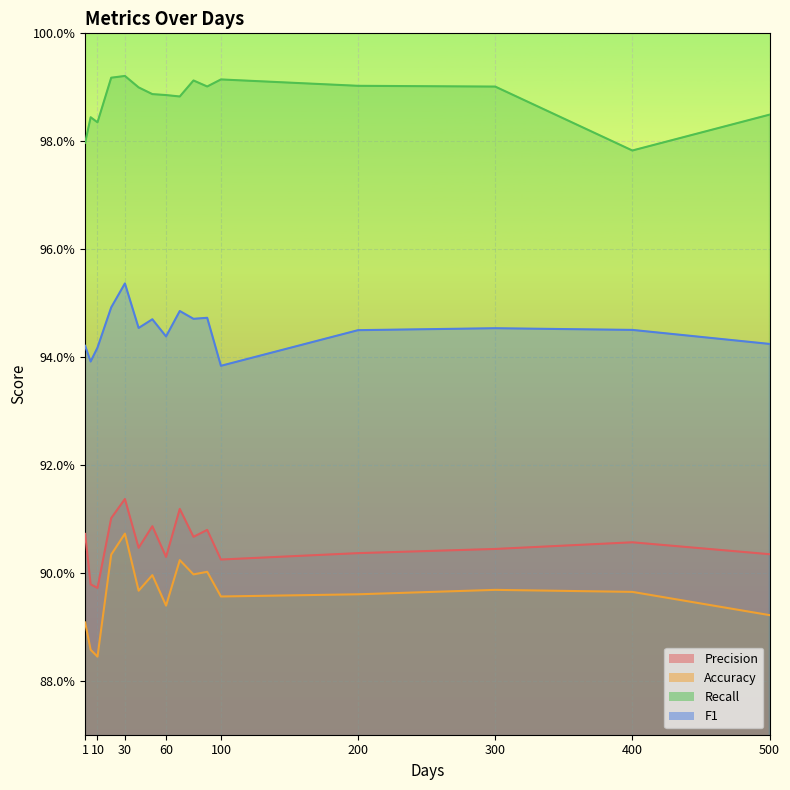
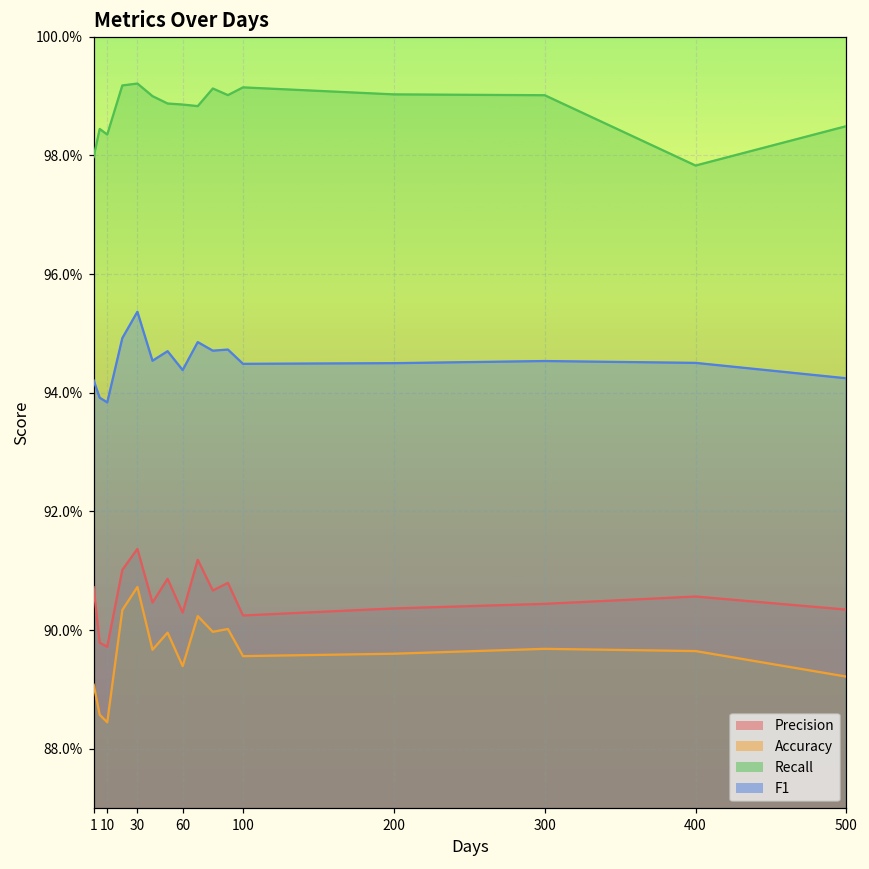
  {
    "Recall": {
      "1": "98.0%",
      "10": "98.4%",
      "30": "99.2%",
      "60": "98.9%",
      "100": "99.1%",
      "200": "99.0%",
      "300": "99.0%",
      "400": "97.8%",
      "500": "98.5%"
    },
    "F1": {
      "1": "94.2%",
-     "10": "94.2%",
+     "10": "93.8%",
      "30": "95.4%",
      "60": "94.4%",
-     "100": "93.8%",
+     "100": "94.5%",
      "200": "94.5%",
      "300": "94.5%",
      "400": "94.5%",
      "500": "94.2%"
    }
  }
